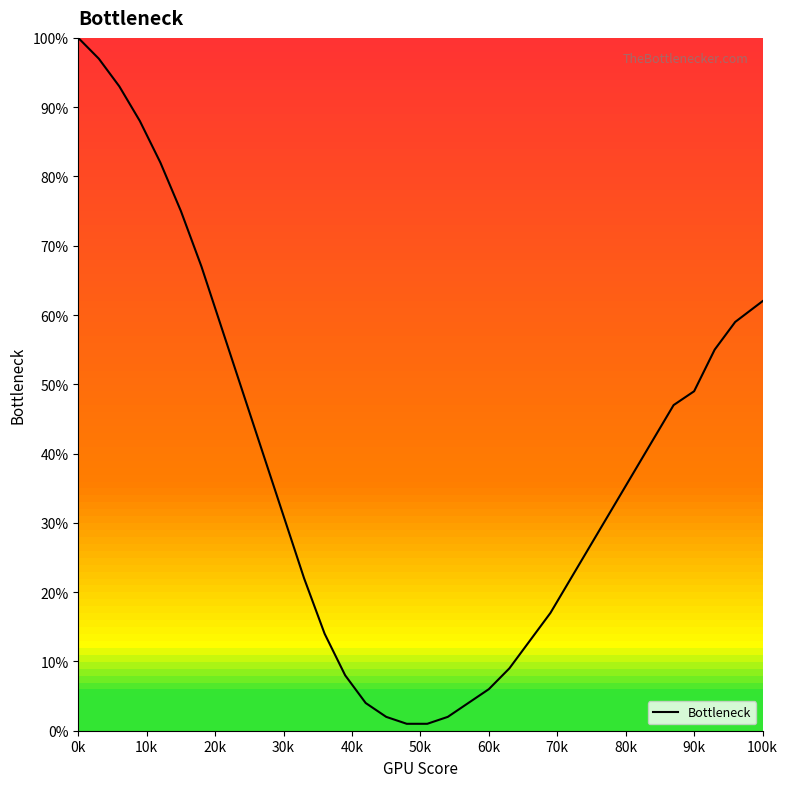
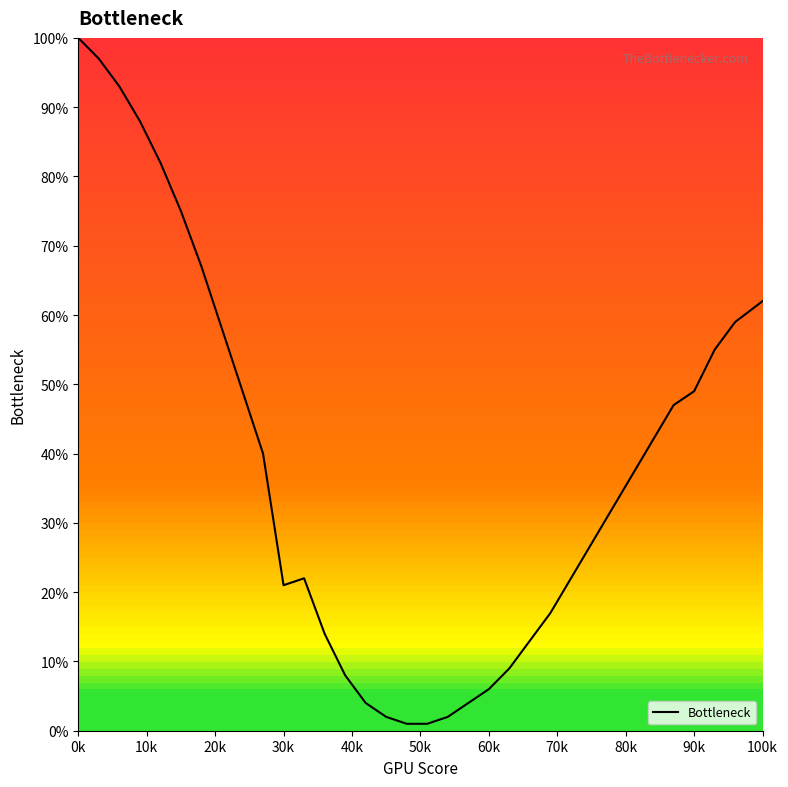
  {
    "0k": "100%",
-   "30k": "31%",
+   "30k": "21%",
    "60k": "6%",
    "90k": "49%",
    "100k": "62%"
  }
